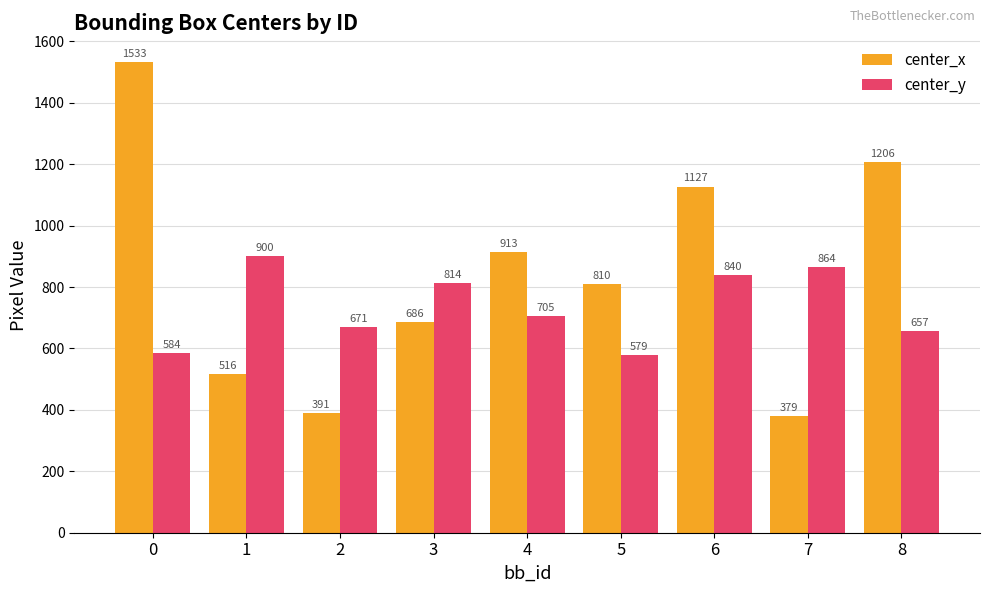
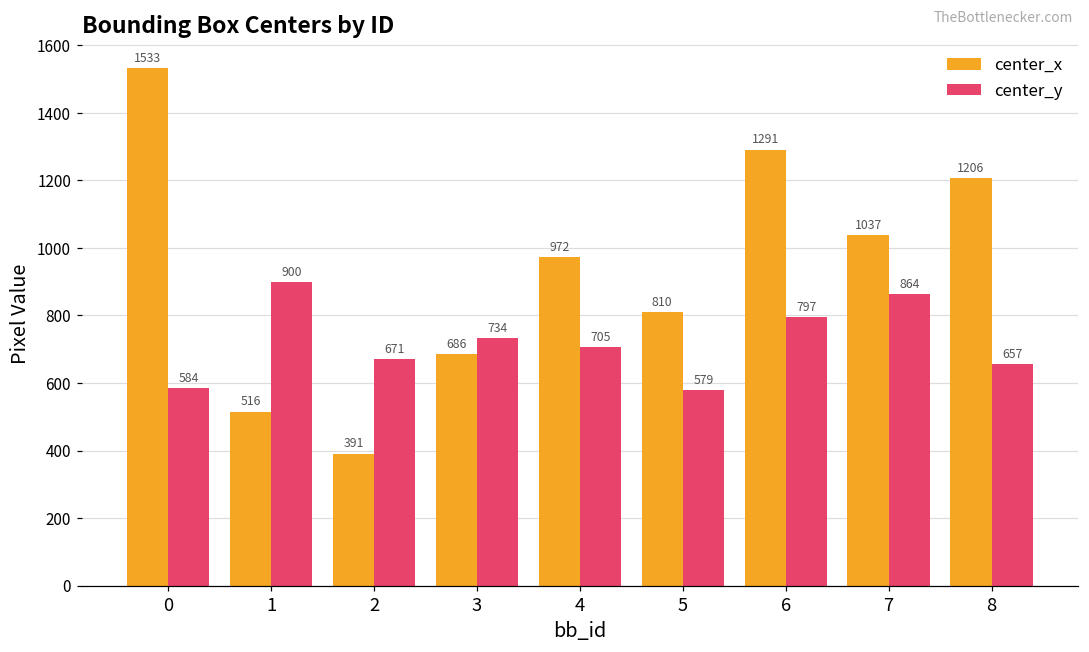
  {
    "center_x": {
      "0": 1533,
      "1": 516,
      "2": 391,
      "3": 686,
-     "4": 913,
+     "4": 972,
      "5": 810,
-     "6": 1127,
-     "7": 379,
+     "6": 1291,
+     "7": 1037,
      "8": 1206
    },
    "center_y": {
      "0": 584,
      "1": 900,
      "2": 671,
-     "3": 814,
+     "3": 734,
      "4": 705,
      "5": 579,
-     "6": 840,
+     "6": 797,
      "7": 864,
      "8": 657
    }
  }
